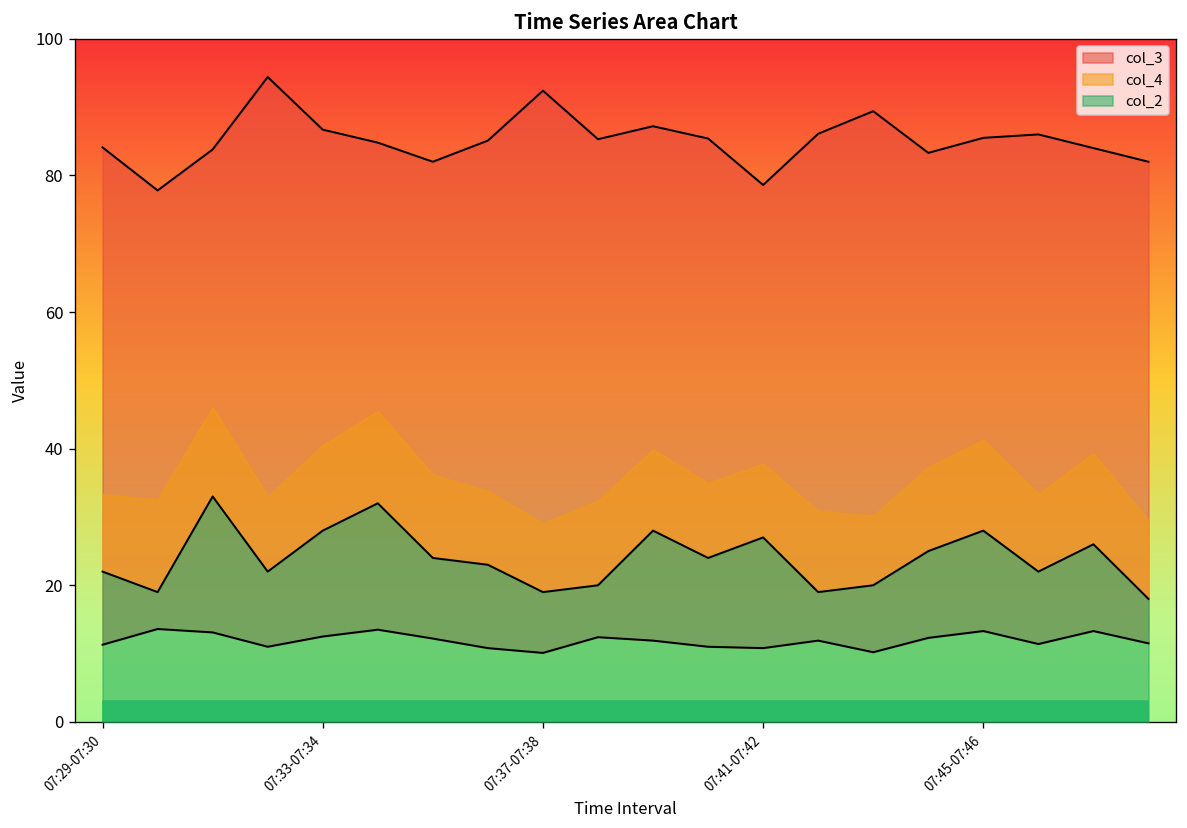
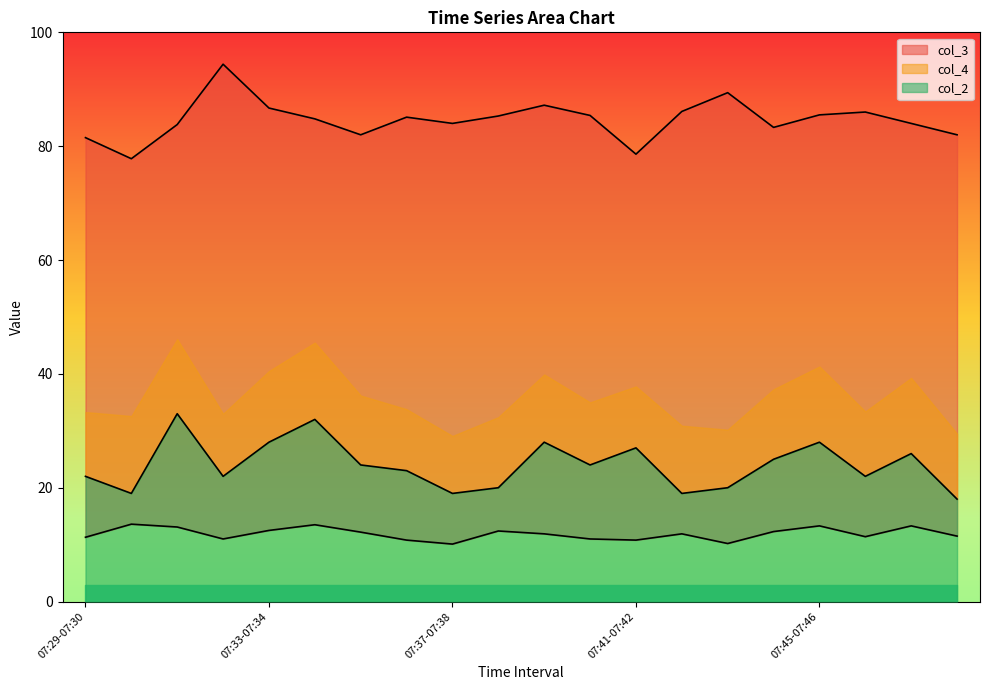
  {
    "col_3": {
-     "07:29-07:30": 84,
+     "07:29-07:30": 82,
      "07:33-07:34": 87,
-     "07:37-07:38": 92,
+     "07:37-07:38": 84,
      "07:41-07:42": 79,
      "07:45-07:46": 86
    },
    "col_4": {
      "07:29-07:30": 11,
      "07:33-07:34": 13,
      "07:37-07:38": 10,
      "07:41-07:42": 11,
      "07:45-07:46": 13
    }
  }
